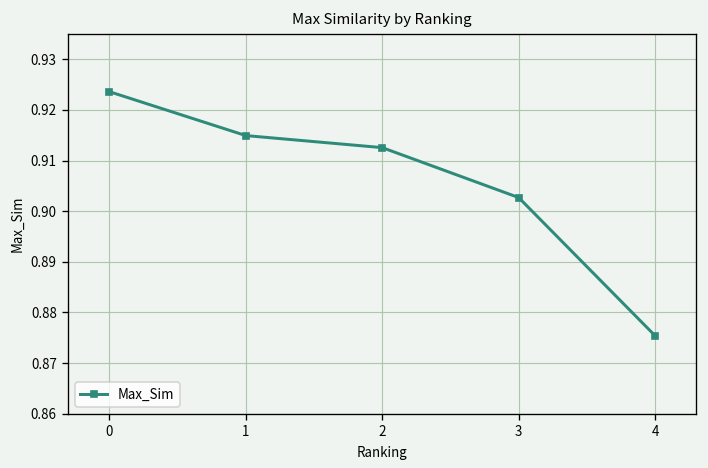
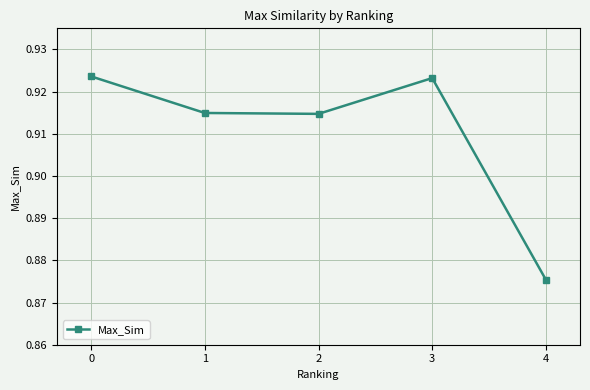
  {
    "0": 0.924,
    "1": 0.915,
-   "2": 0.913,
-   "3": 0.903,
+   "2": 0.915,
+   "3": 0.923,
    "4": 0.875
  }
